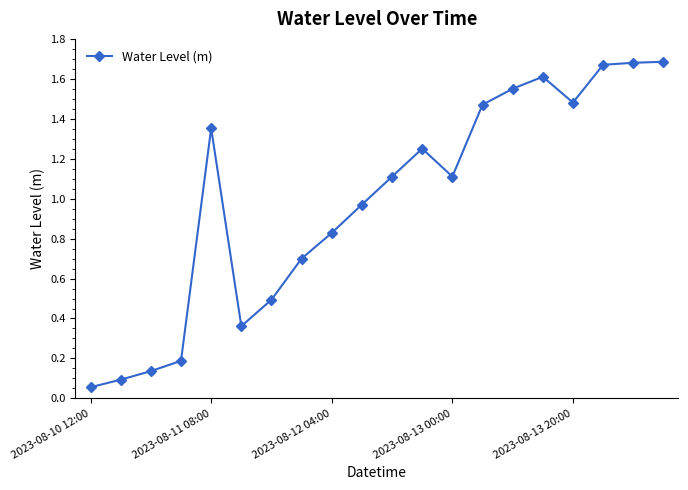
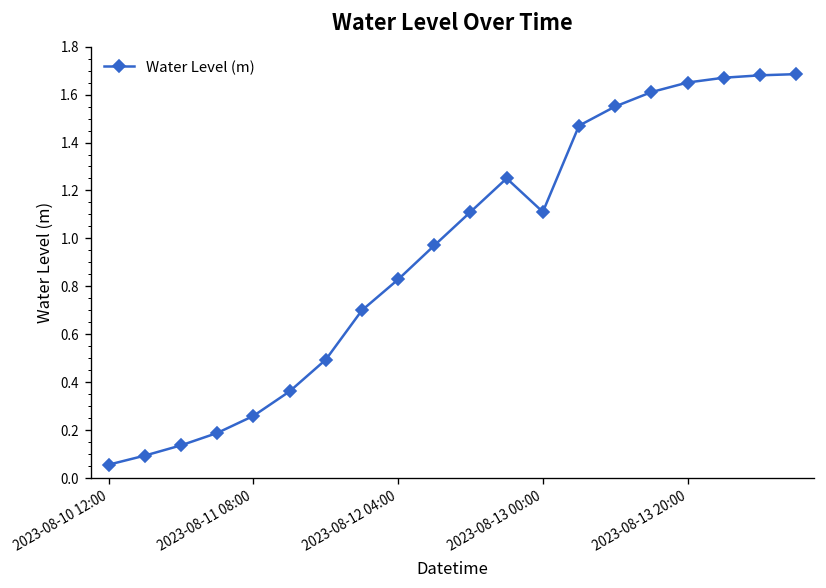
  {
    "2023-08-10 12:00": 0.06,
-   "2023-08-11 08:00": 1.35,
+   "2023-08-11 08:00": 0.26,
    "2023-08-12 04:00": 0.83,
    "2023-08-13 00:00": 1.11,
-   "2023-08-13 20:00": 1.48
+   "2023-08-13 20:00": 1.65
  }
